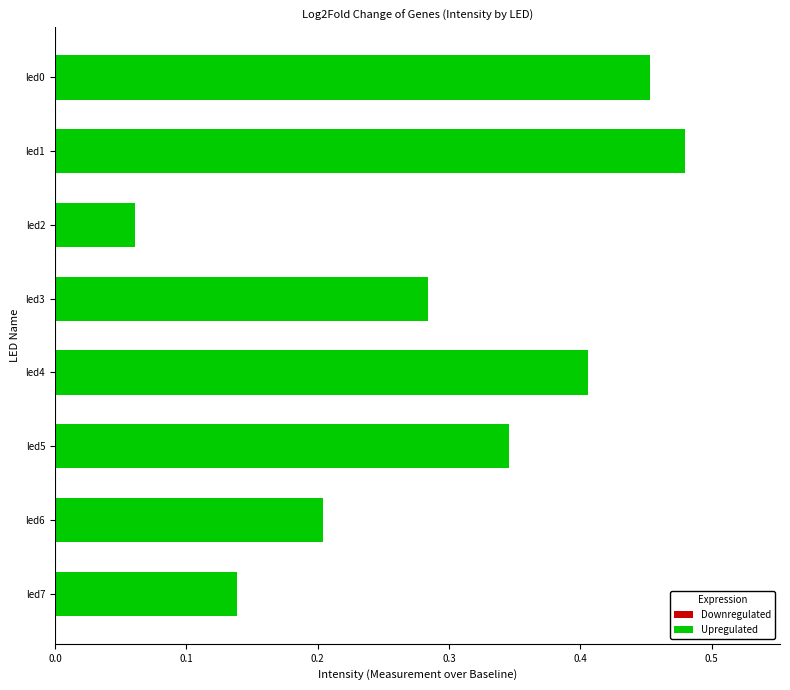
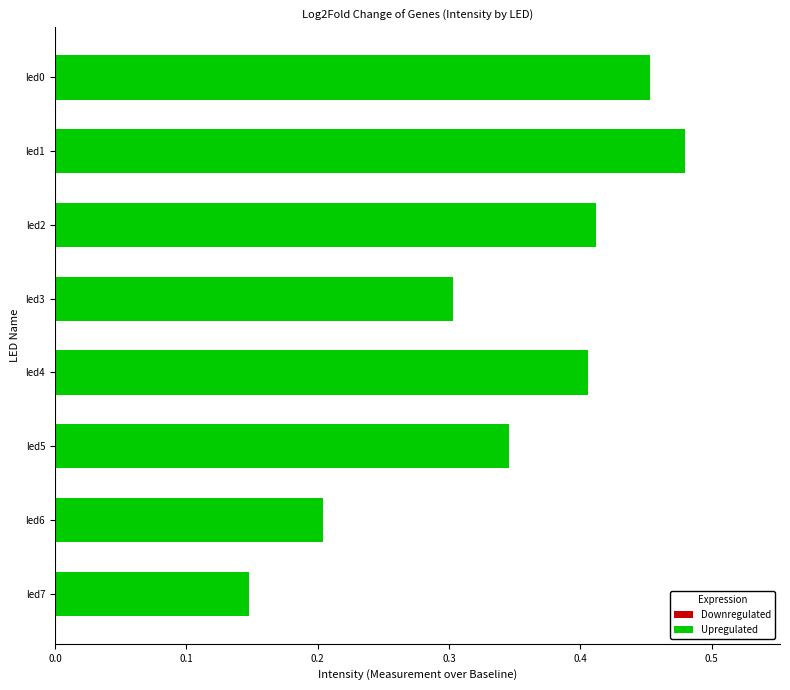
  {
    "led0": 0.453,
    "led1": 0.480,
-   "led2": 0.061,
-   "led3": 0.284,
+   "led2": 0.412,
+   "led3": 0.303,
    "led4": 0.406,
    "led5": 0.346,
    "led6": 0.204,
-   "led7": 0.139
+   "led7": 0.148
  }
